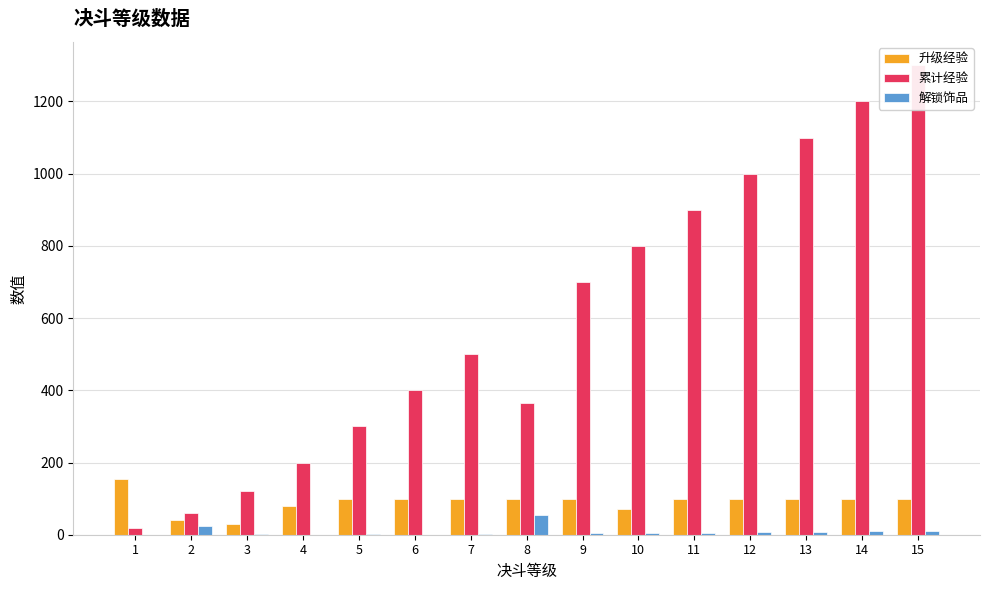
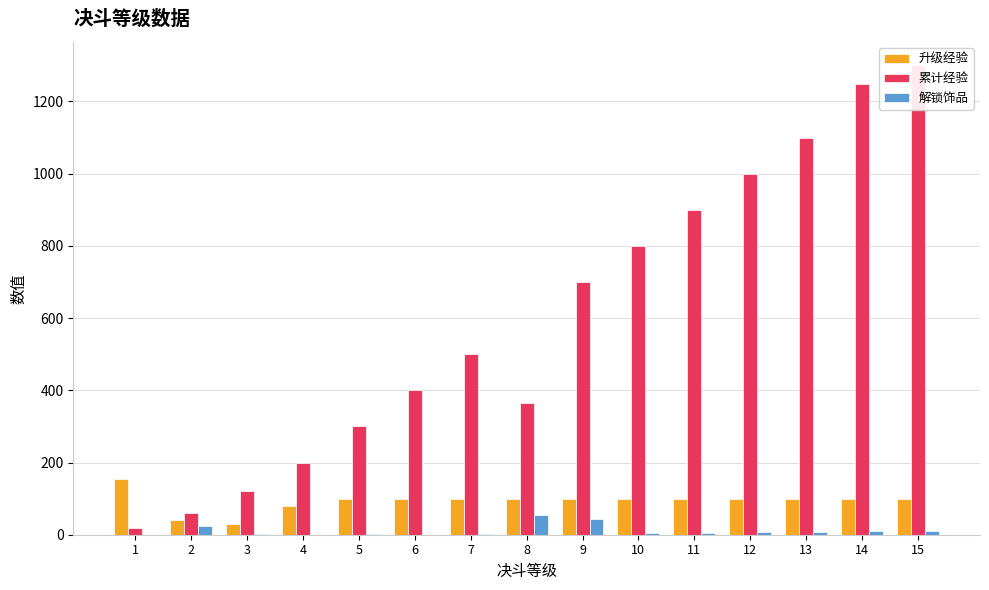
  {
    "升级经验": {
      "1": 160,
      "2": 40,
      "3": 30,
      "4": 80,
      "5": 100,
      "6": 100,
      "7": 100,
      "8": 100,
      "9": 100,
-     "10": 70,
+     "10": 100,
      "11": 100,
      "12": 100,
      "13": 100,
      "14": 100,
      "15": 100
    },
    "累计经验": {
      "1": 20,
      "2": 60,
      "3": 120,
      "4": 200,
      "5": 300,
      "6": 400,
      "7": 500,
      "8": 360,
      "9": 700,
      "10": 800,
      "11": 900,
      "12": 1000,
      "13": 1100,
-     "14": 1200
+     "14": 1250
    },
    "解锁饰品": {
      "1": 0,
      "2": 20,
      "4": 0,
      "6": 0,
      "8": 50,
-     "9": 0,
+     "9": 40,
      "12": 10,
      "13": 10,
      "14": 10,
      "15": 10
    }
  }
